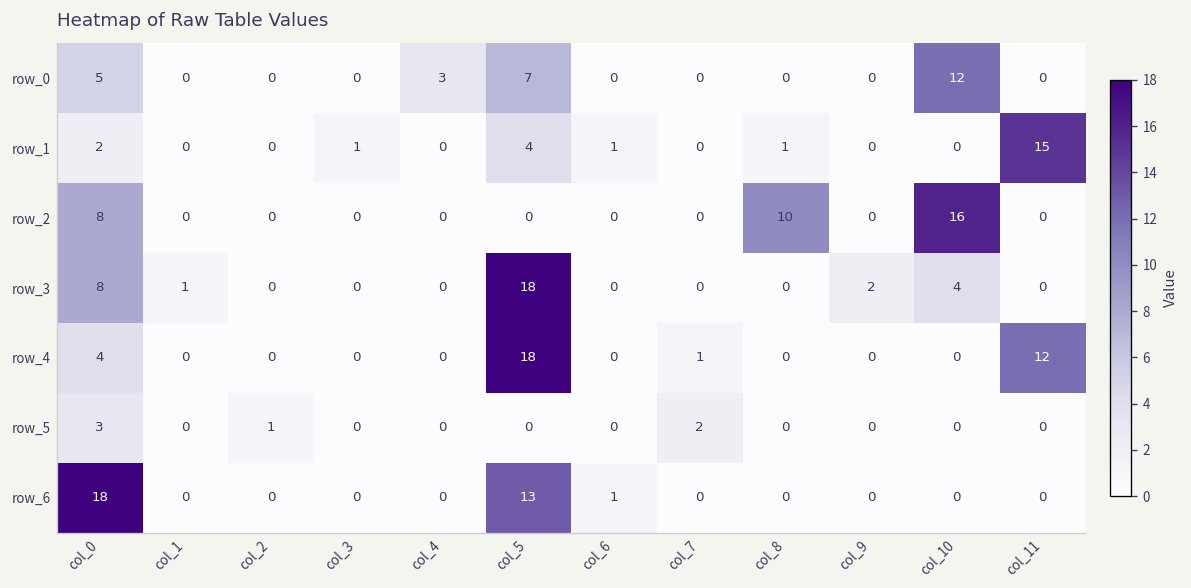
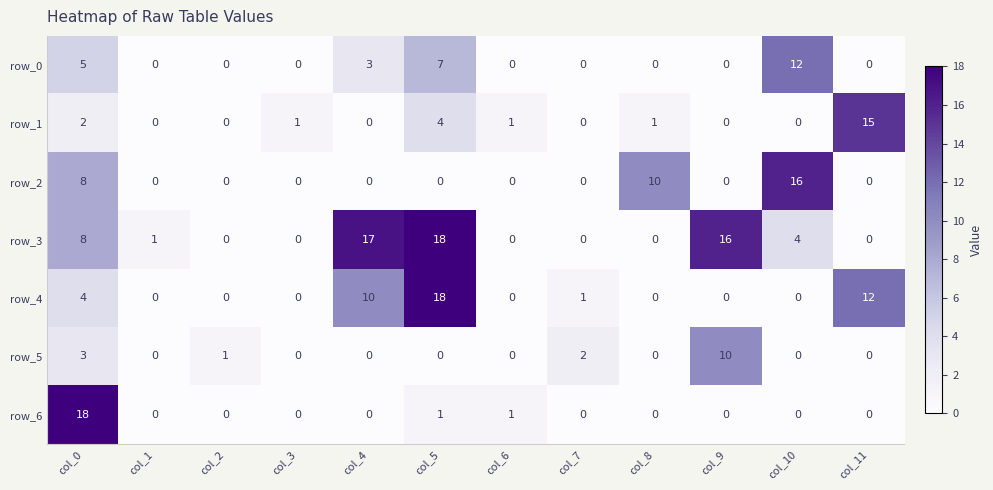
  {
    "row_0": {
      "col_0": 5,
      "col_1": 0,
      "col_2": 0,
      "col_3": 0,
      "col_4": 3,
      "col_5": 7,
      "col_6": 0,
      "col_7": 0,
      "col_8": 0,
      "col_9": 0,
      "col_10": 12,
      "col_11": 0
    },
    "row_1": {
      "col_0": 2,
      "col_1": 0,
      "col_2": 0,
      "col_3": 1,
      "col_4": 0,
      "col_5": 4,
      "col_6": 1,
      "col_7": 0,
      "col_8": 1,
      "col_9": 0,
      "col_10": 0,
      "col_11": 15
    },
    "row_2": {
      "col_0": 8,
      "col_1": 0,
      "col_2": 0,
      "col_3": 0,
      "col_4": 0,
      "col_5": 0,
      "col_6": 0,
      "col_7": 0,
      "col_8": 10,
      "col_9": 0,
      "col_10": 16,
      "col_11": 0
    },
    "row_3": {
      "col_0": 8,
      "col_1": 1,
      "col_2": 0,
      "col_3": 0,
-     "col_4": 0,
+     "col_4": 17,
      "col_5": 18,
      "col_6": 0,
      "col_7": 0,
      "col_8": 0,
-     "col_9": 2,
+     "col_9": 16,
      "col_10": 4,
      "col_11": 0
    },
    "row_4": {
      "col_0": 4,
      "col_1": 0,
      "col_2": 0,
      "col_3": 0,
-     "col_4": 0,
+     "col_4": 10,
      "col_5": 18,
      "col_6": 0,
      "col_7": 1,
      "col_8": 0,
      "col_9": 0,
      "col_10": 0,
      "col_11": 12
    },
    "row_5": {
      "col_0": 3,
      "col_1": 0,
      "col_2": 1,
      "col_3": 0,
      "col_4": 0,
      "col_5": 0,
      "col_6": 0,
      "col_7": 2,
      "col_8": 0,
-     "col_9": 0,
+     "col_9": 10,
      "col_10": 0,
      "col_11": 0
    },
    "row_6": {
      "col_0": 18,
      "col_1": 0,
      "col_2": 0,
      "col_3": 0,
      "col_4": 0,
-     "col_5": 13,
+     "col_5": 1,
      "col_6": 1,
      "col_7": 0,
      "col_8": 0,
      "col_9": 0,
      "col_10": 0,
      "col_11": 0
    }
  }
